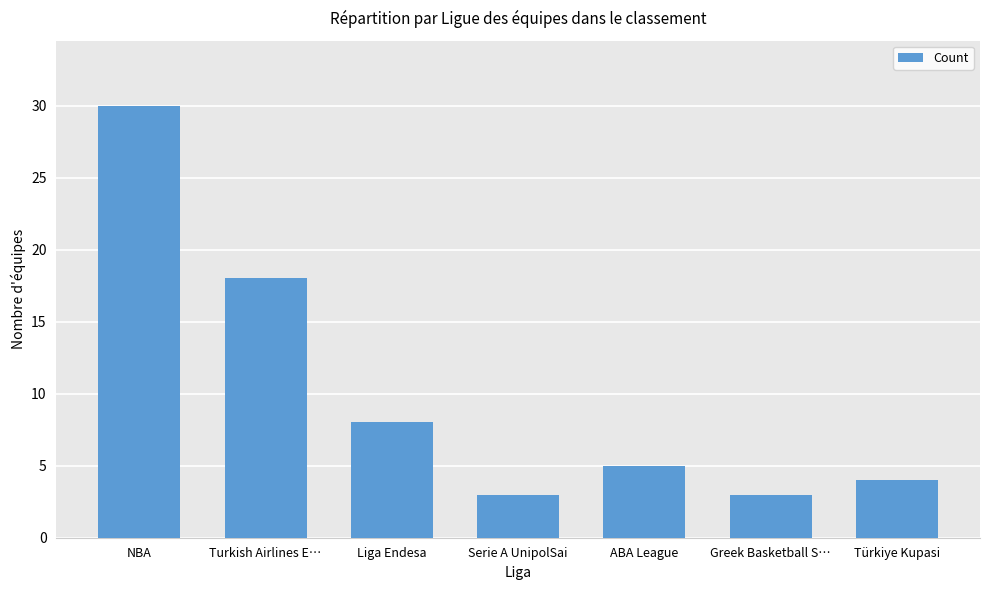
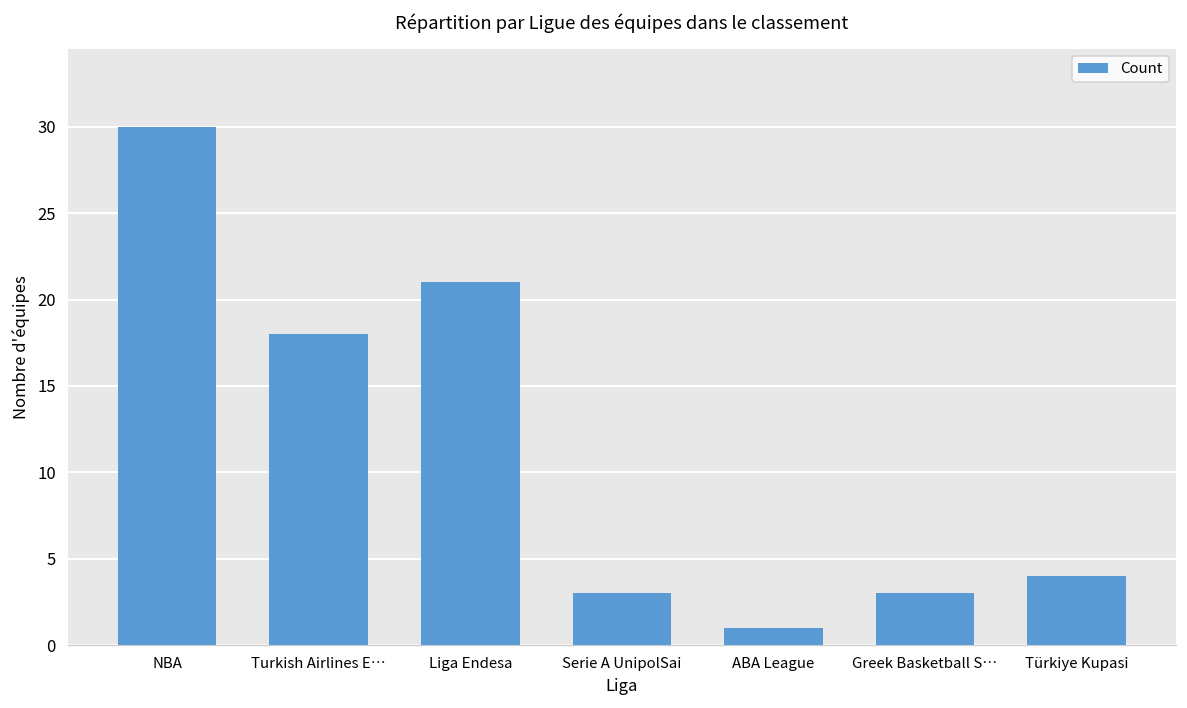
  {
    "NBA": 30,
    "Turkish Airlines E…": 18,
-   "Liga Endesa": 8,
+   "Liga Endesa": 21,
    "Serie A UnipolSai": 3,
-   "ABA League": 5,
+   "ABA League": 1,
    "Greek Basketball S…": 3,
    "Türkiye Kupasi": 4
  }
